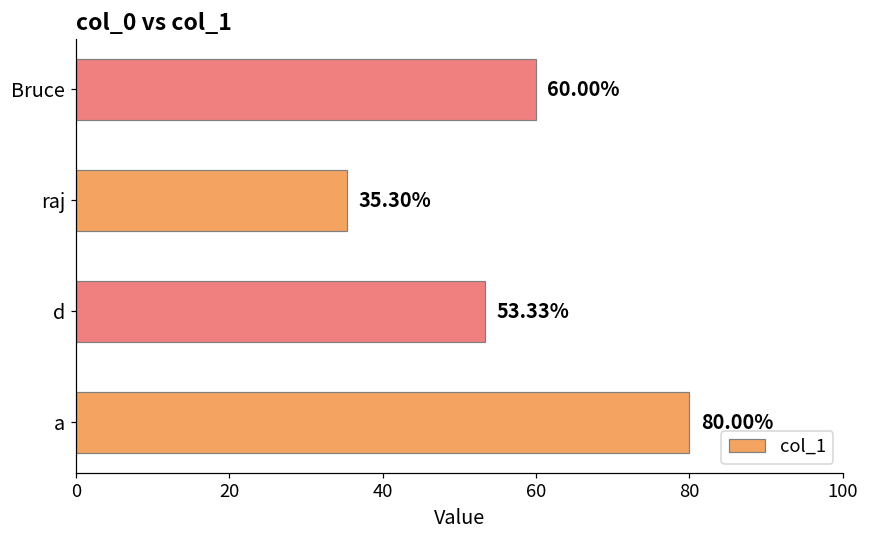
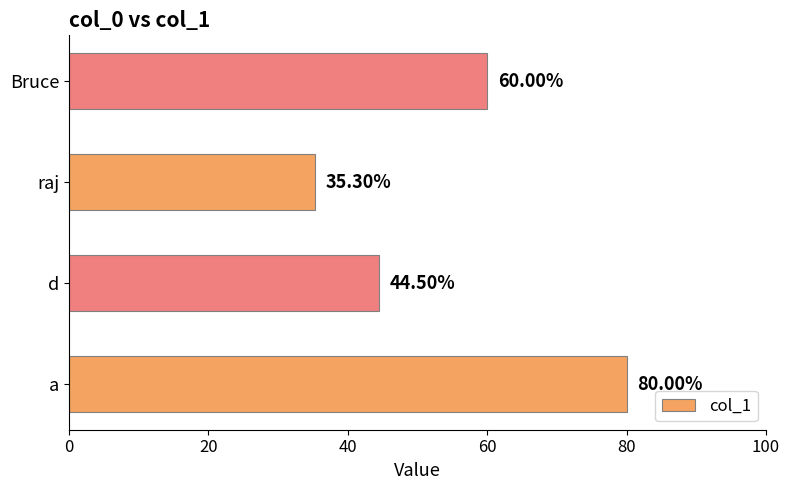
  {
    "Bruce": "60.00%",
    "raj": "35.30%",
-   "d": "53.33%"
+   "d": "44.50%"
  }
